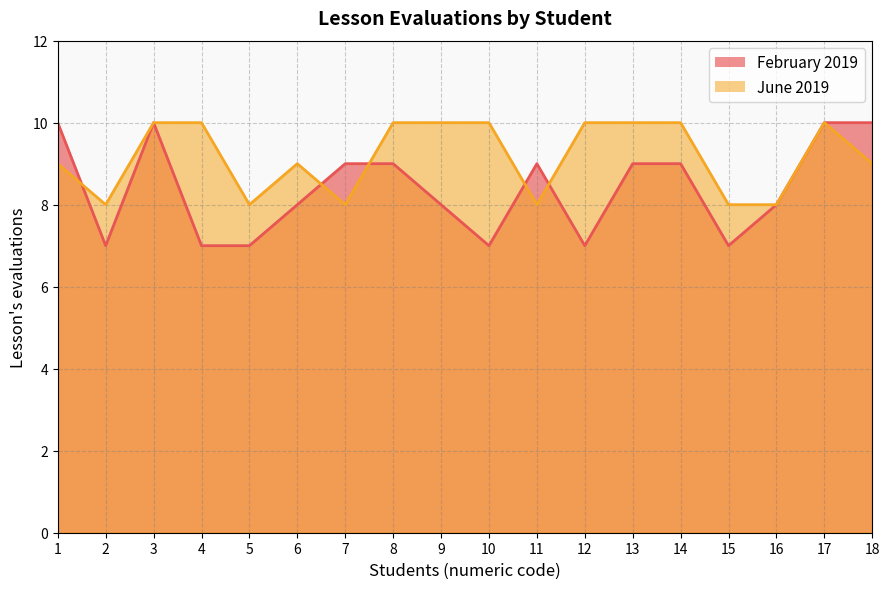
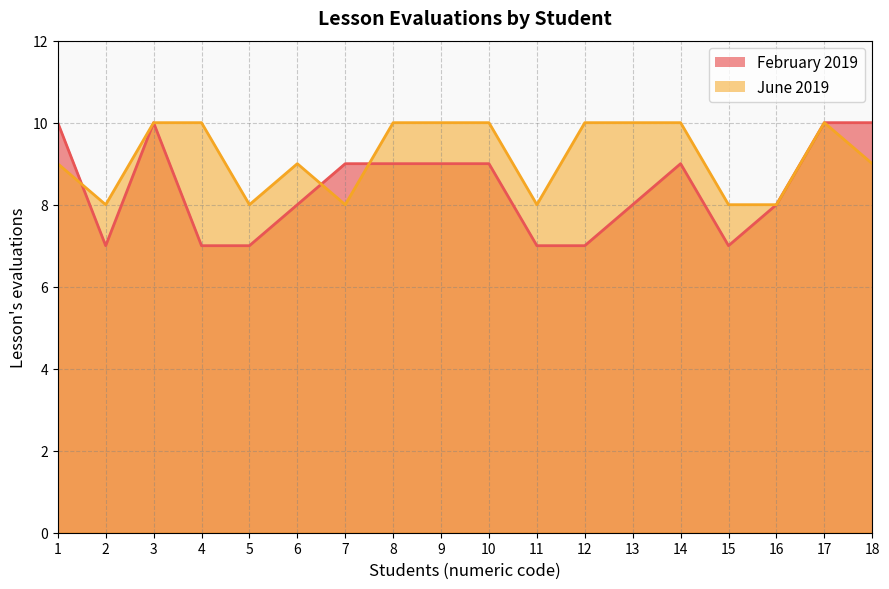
  {
    "February 2019": {
      "1": 10,
      "2": 7,
      "4": 7,
      "5": 7,
      "6": 8,
      "7": 9,
      "8": 9,
-     "9": 8,
-     "10": 7,
-     "11": 9,
+     "9": 9,
+     "10": 9,
+     "11": 7,
      "12": 7,
-     "13": 9,
+     "13": 8,
      "14": 9,
      "15": 7,
      "18": 10
    },
    "June 2019": {
      "1": 9,
      "2": 8,
      "4": 10,
      "5": 8,
      "6": 9,
      "7": 8,
      "8": 10,
      "9": 10,
      "10": 10,
      "11": 8,
      "12": 10,
      "13": 10,
      "14": 10,
      "15": 8,
      "18": 9
    }
  }
